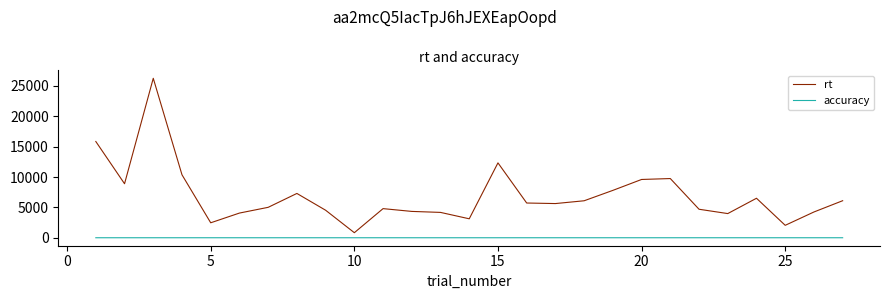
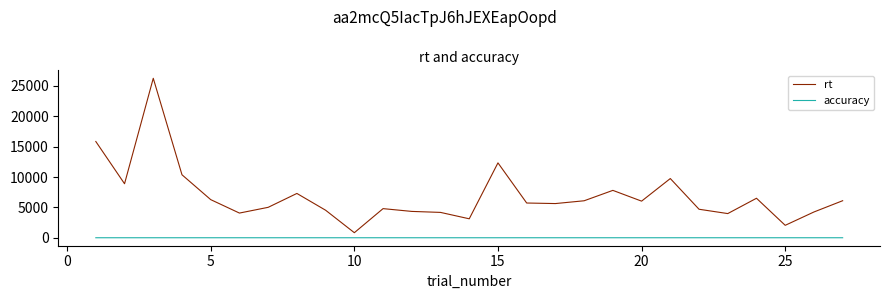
  {
    "rt": {
-     "5": 2000,
+     "5": 6000,
      "10": 1000,
      "15": 12000,
-     "20": 10000,
+     "20": 6000,
      "25": 2000
    },
    "accuracy": {
      "5": 0,
      "10": 0,
      "15": 0,
      "20": 0,
      "25": 0
    }
  }
